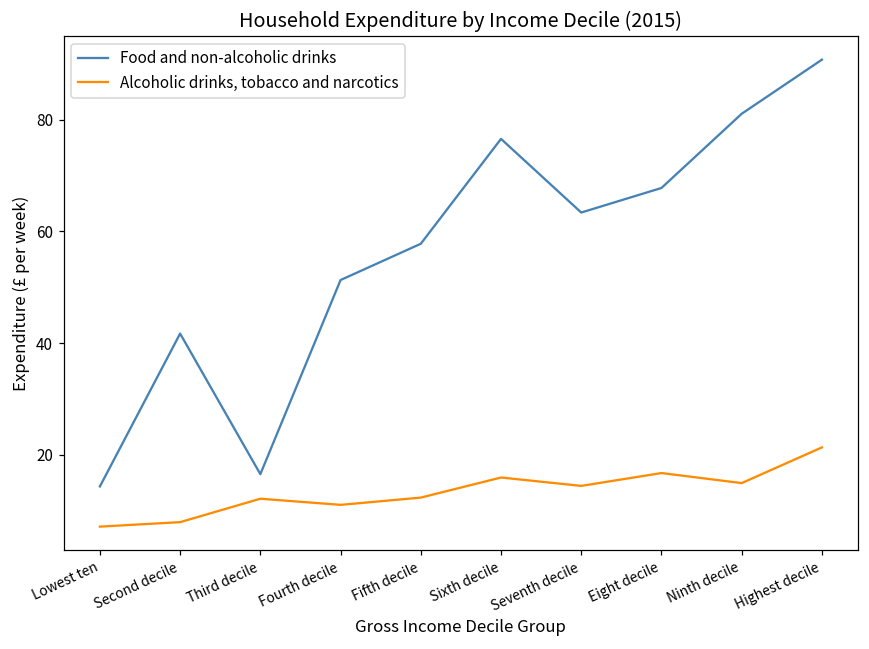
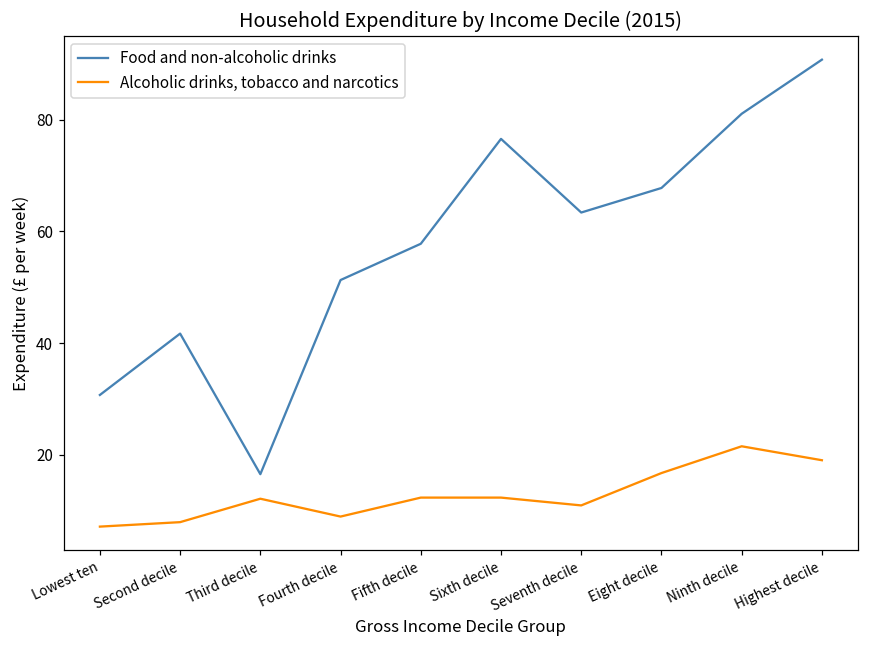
  {
    "Food and non-alcoholic drinks": {
-     "Lowest ten": 14,
+     "Lowest ten": 31,
      "Second decile": 42,
      "Third decile": 17,
      "Fourth decile": 51,
      "Fifth decile": 58,
      "Sixth decile": 77,
      "Seventh decile": 63,
      "Eight decile": 68,
      "Ninth decile": 81,
      "Highest decile": 91
    },
    "Alcoholic drinks, tobacco and narcotics": {
      "Lowest ten": 7,
      "Second decile": 8,
      "Third decile": 12,
-     "Fourth decile": 11,
+     "Fourth decile": 9,
      "Fifth decile": 12,
-     "Sixth decile": 16,
-     "Seventh decile": 14,
+     "Sixth decile": 12,
+     "Seventh decile": 11,
      "Eight decile": 17,
-     "Ninth decile": 15,
-     "Highest decile": 21
+     "Ninth decile": 22,
+     "Highest decile": 19
    }
  }
